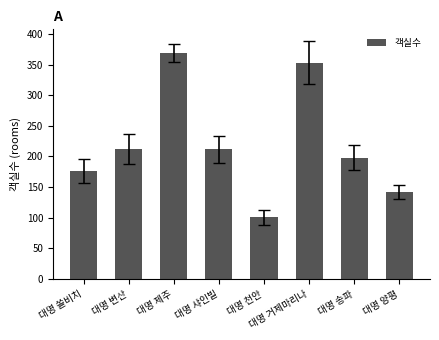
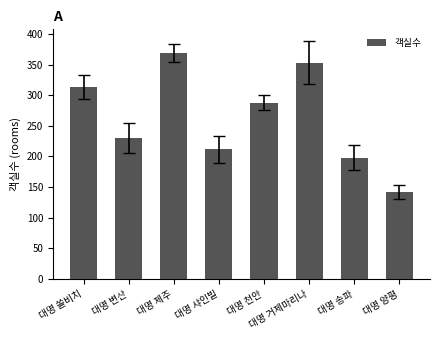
  {
    "객실수": {
-     "대명 쏠비치": 180,
-     "대명 변산": 210,
+     "대명 쏠비치": 310,
+     "대명 변산": 230,
      "대명 제주": 370,
      "대명 샤인빌": 210,
-     "대명 천안": 100,
+     "대명 천안": 290,
      "대명 거제마리나": 350,
      "대명 송파": 200,
      "대명 양평": 140
    }
  }
